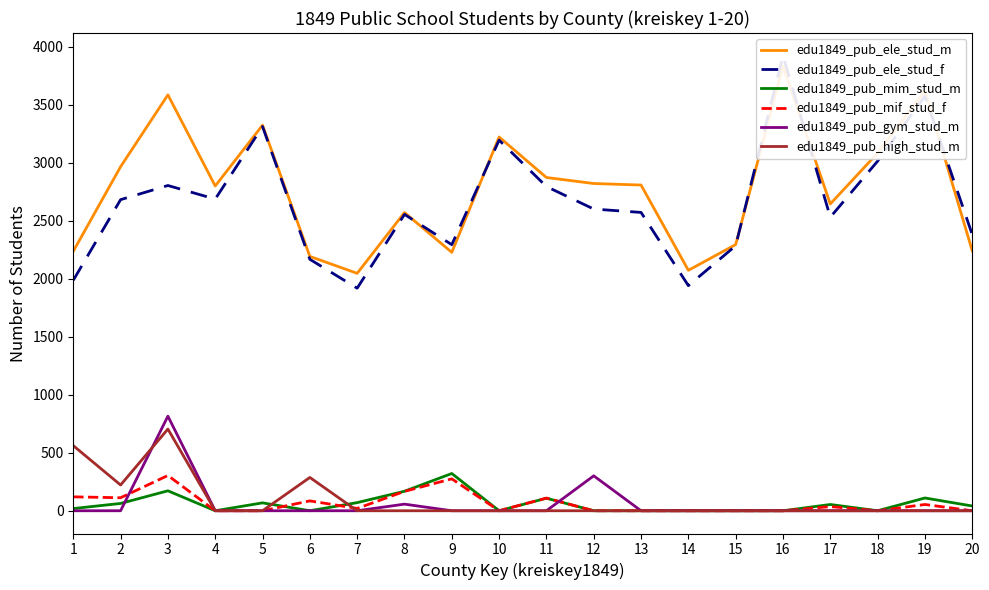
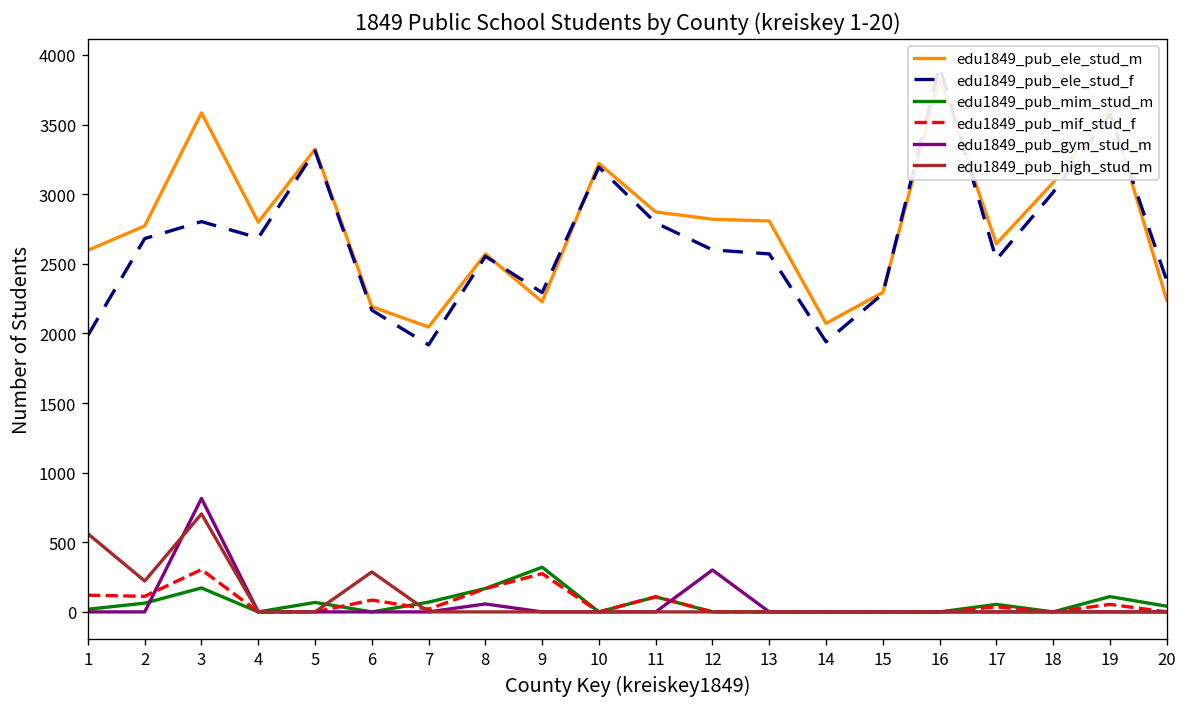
  {
    "edu1849_pub_ele_stud_m": {
-     "1": 2240,
-     "2": 2970,
+     "1": 2600,
+     "2": 2770,
      "3": 3580,
      "4": 2800,
      "6": 2190,
      "7": 2050,
      "9": 2230,
      "10": 3220,
      "11": 2870,
      "12": 2820,
      "13": 2810,
      "14": 2070,
      "17": 2640,
      "20": 2240
    },
    "edu1849_pub_ele_stud_f": {
      "1": 1990,
      "2": 2680,
      "3": 2800,
      "4": 2690,
      "6": 2170,
      "7": 1920,
      "9": 2290,
      "10": 3190,
      "11": 2790,
      "12": 2600,
      "13": 2570,
      "14": 1940,
      "17": 2530,
      "18": 3010,
      "20": 2380
    },
    "edu1849_pub_mim_stud_m": {
      "2": 60,
      "3": 170,
      "5": 70,
      "7": 70,
      "9": 320,
      "19": 110,
      "20": 40
    },
    "edu1849_pub_mif_stud_f": {
      "1": 120,
      "2": 110,
      "3": 300,
      "6": 90,
      "9": 280,
      "19": 50
    },
    "edu1849_pub_gym_stud_m": {
      "2": 0,
      "3": 820,
      "8": 60,
      "12": 300
    },
    "edu1849_pub_high_stud_m": {
      "1": 560,
      "2": 220,
      "3": 700,
      "6": 290,
      "8": 0
    }
  }
